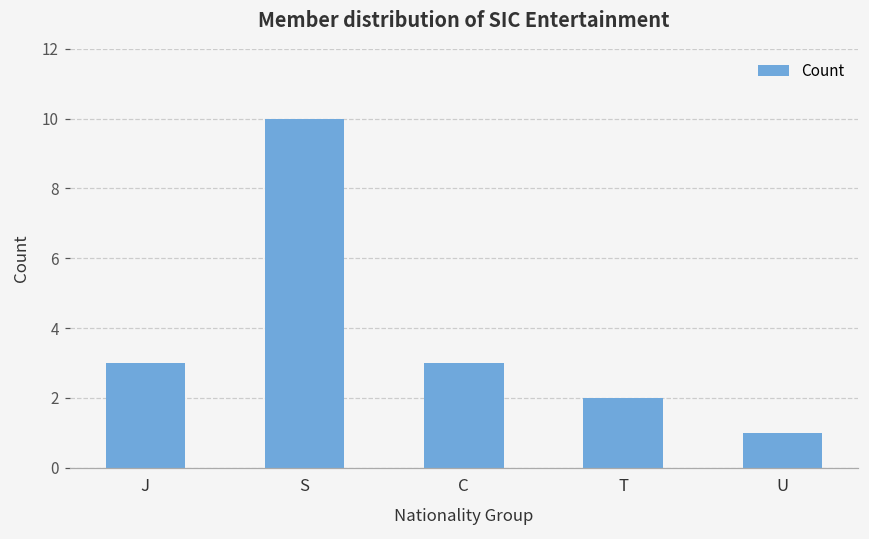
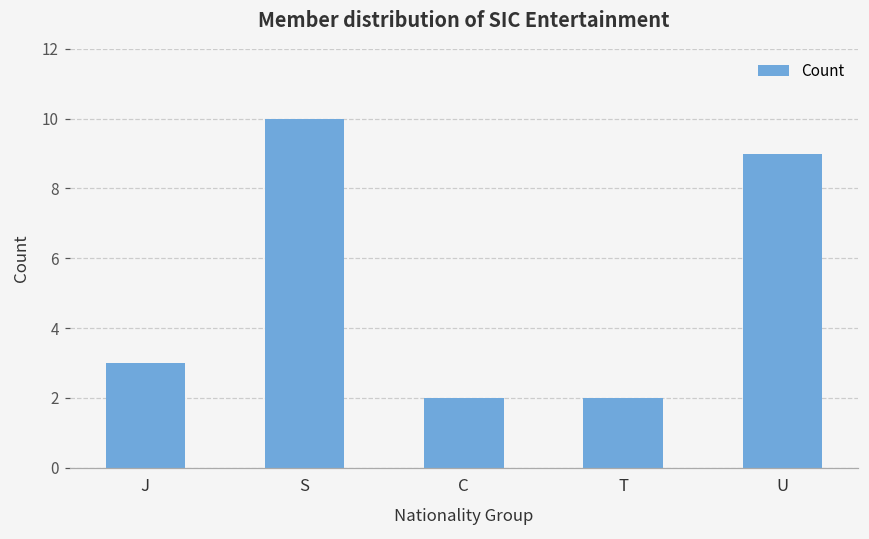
  {
    "J": 3,
    "S": 10,
-   "C": 3,
+   "C": 2,
    "T": 2,
-   "U": 1
+   "U": 9
  }
